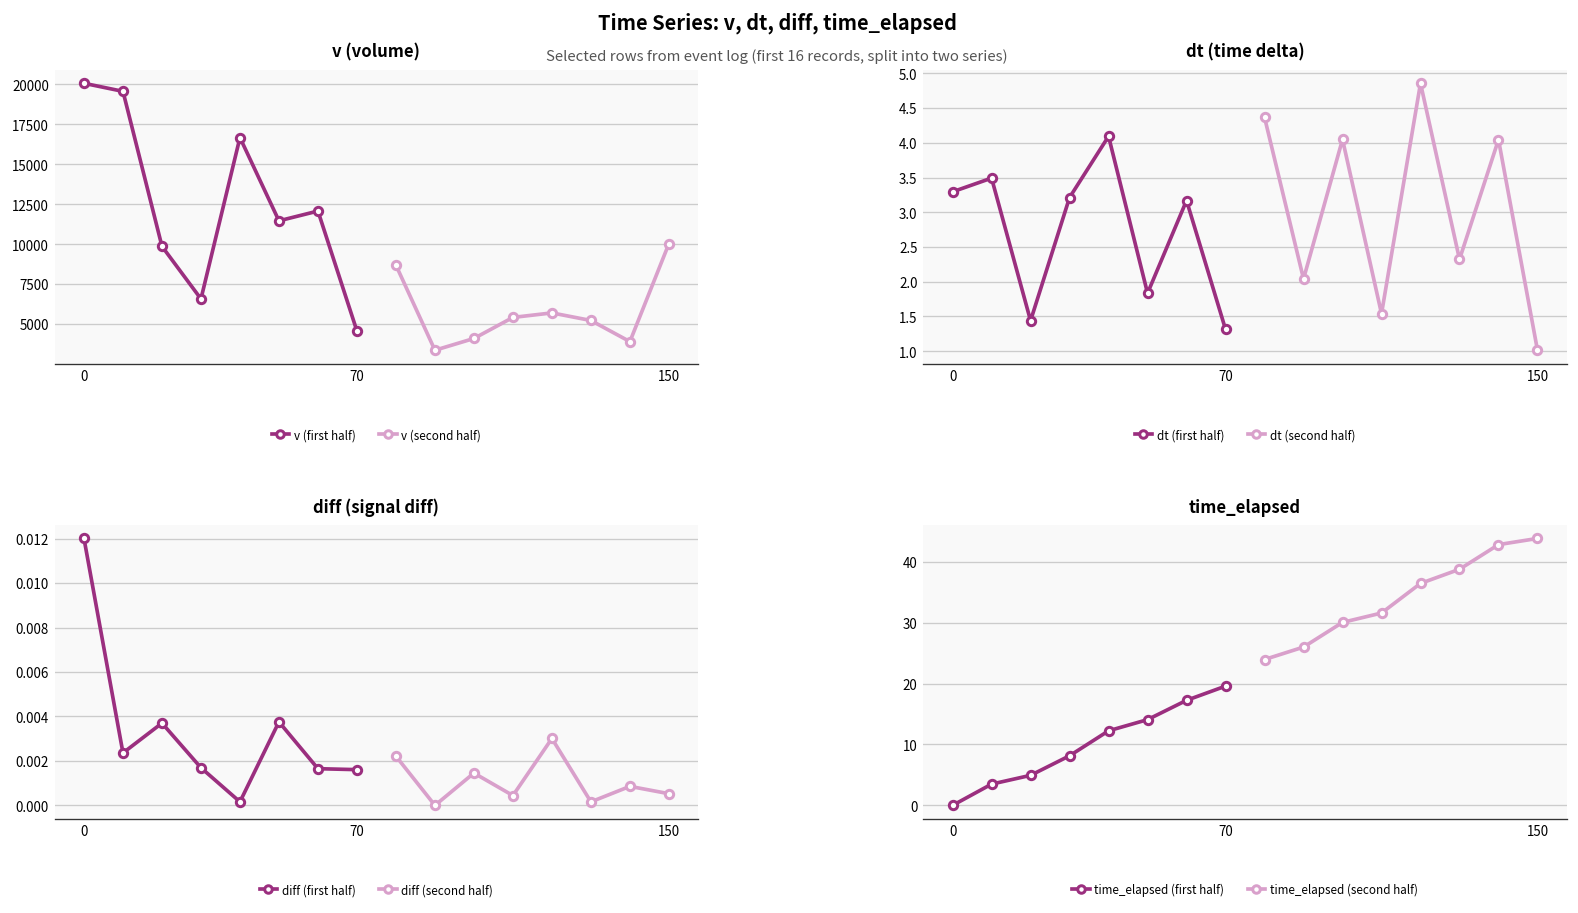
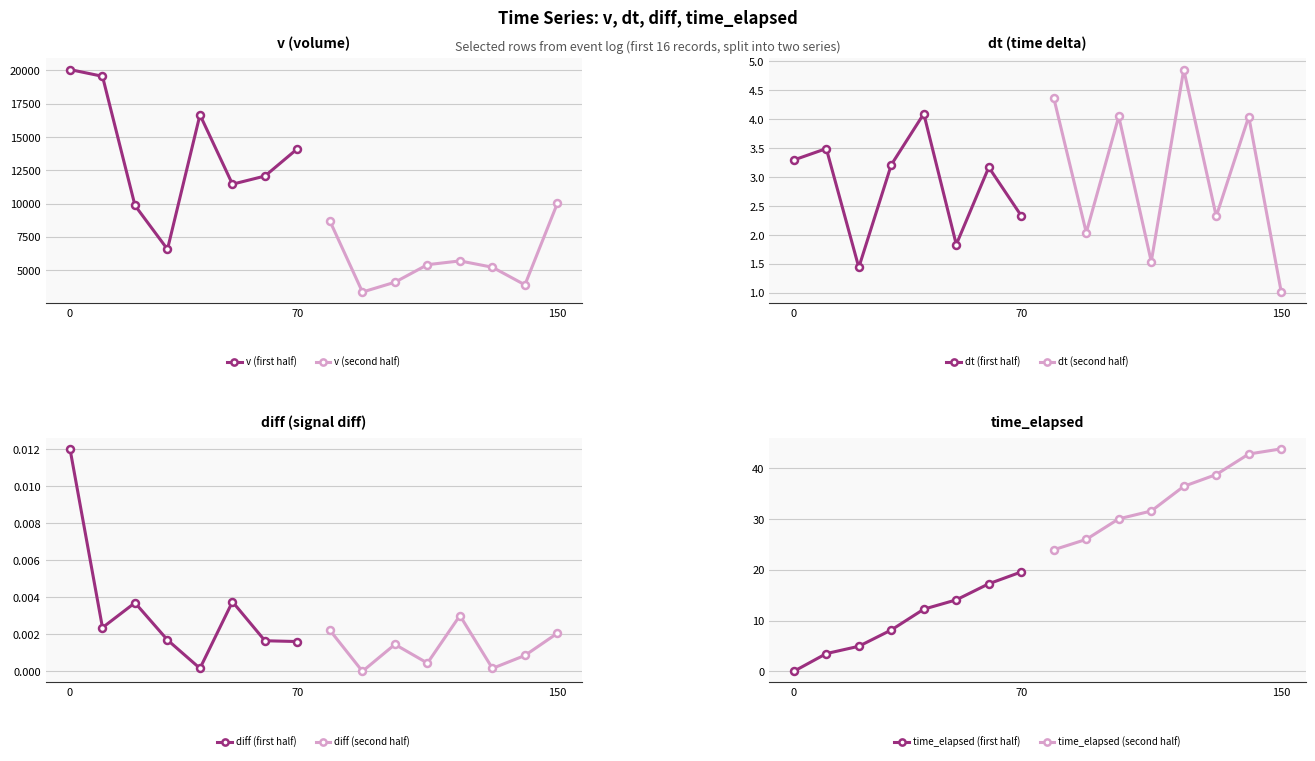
  {
    "v (volume)": {
      "v (first half)": {
        "0": 20100,
-       "70": 4600
+       "70": 14100
      },
      "v (second half)": {
        "150": 10000
      }
    },
    "dt (time delta)": {
      "dt (first half)": {
        "0": 3.3,
-       "70": 1.3
+       "70": 2.3
      },
      "dt (second half)": {
        "150": 1.0
      }
    },
    "diff (signal diff)": {
      "diff (first half)": {
        "0": 0.0120,
        "70": 0.0016
      },
      "diff (second half)": {
-       "150": 0.0005
+       "150": 0.0021
      }
    },
    "time_elapsed": {
      "time_elapsed (first half)": {
        "0": 0,
        "70": 20
      },
      "time_elapsed (second half)": {
        "150": 44
      }
    }
  }
